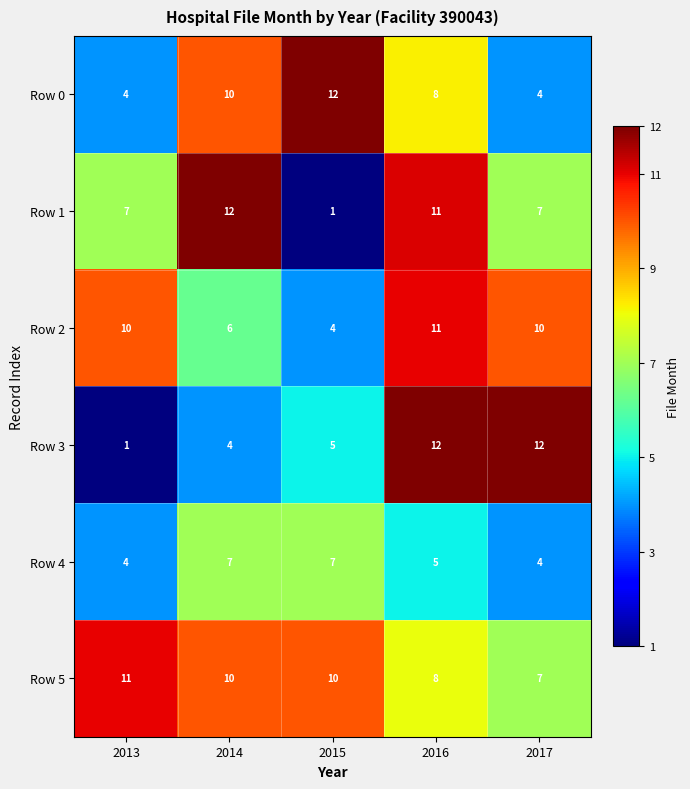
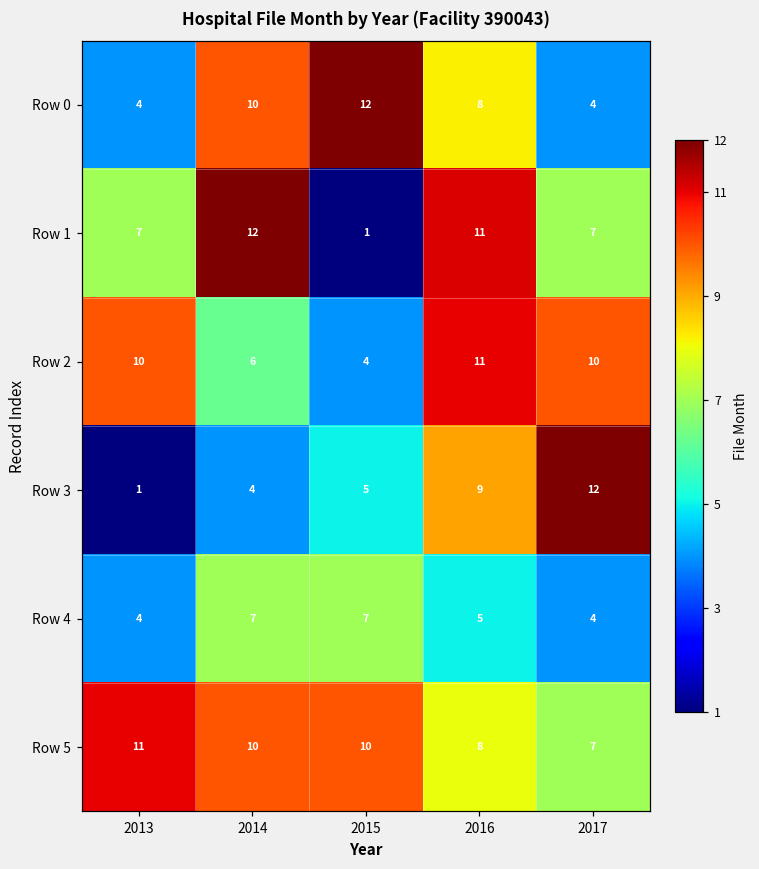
  {
    "Row 0": {
      "2013": 4,
      "2014": 10,
      "2015": 12,
      "2016": 8,
      "2017": 4
    },
    "Row 1": {
      "2013": 7,
      "2014": 12,
      "2015": 1,
      "2016": 11,
      "2017": 7
    },
    "Row 2": {
      "2013": 10,
      "2014": 6,
      "2015": 4,
      "2016": 11,
      "2017": 10
    },
    "Row 3": {
      "2013": 1,
      "2014": 4,
      "2015": 5,
-     "2016": 12,
+     "2016": 9,
      "2017": 12
    },
    "Row 4": {
      "2013": 4,
      "2014": 7,
      "2015": 7,
      "2016": 5,
      "2017": 4
    },
    "Row 5": {
      "2013": 11,
      "2014": 10,
      "2015": 10,
      "2016": 8,
      "2017": 7
    }
  }
